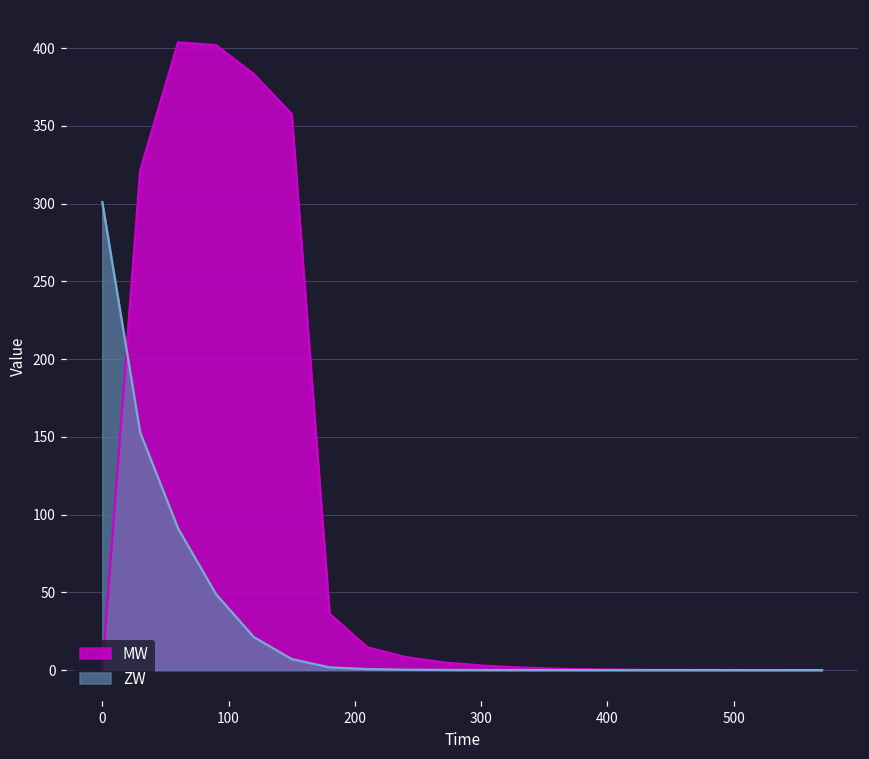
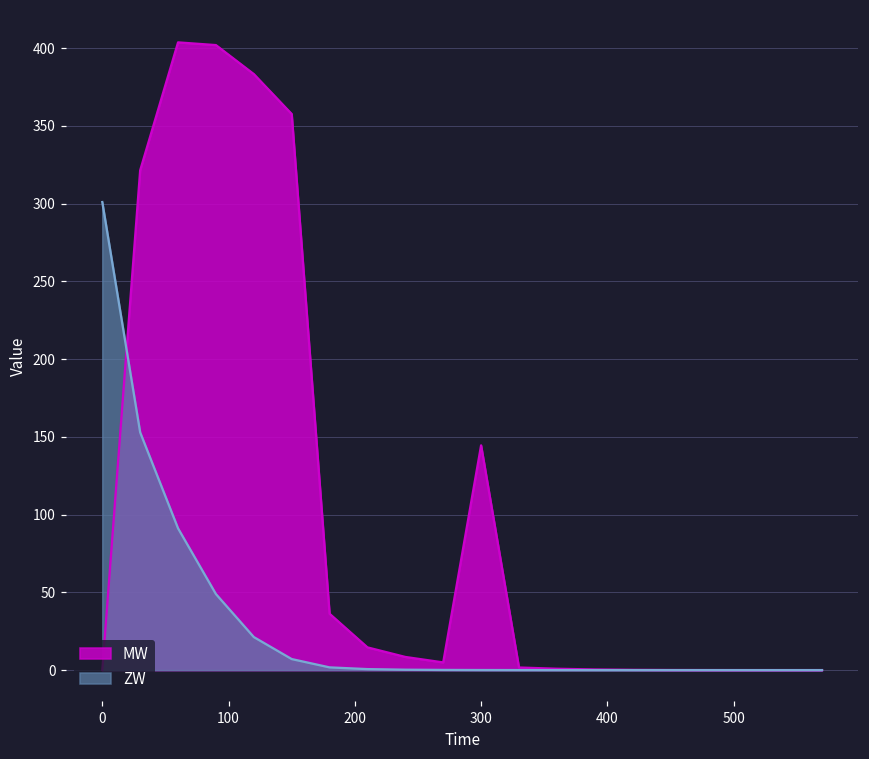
  {
    "MW": {
-     "300": 3
+     "300": 145
    },
    "ZW": {
      "0": 301,
      "300": 0
    }
  }
